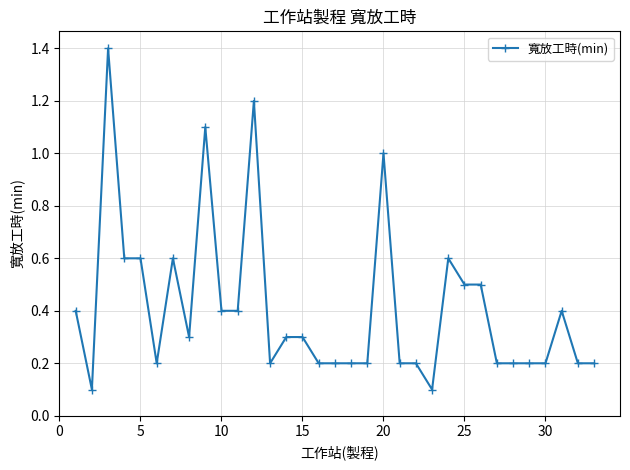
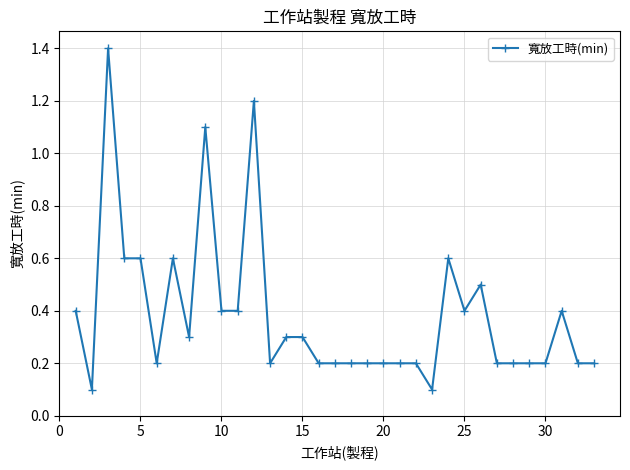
  {
    "5": 0.6,
    "10": 0.4,
    "15": 0.3,
-   "20": 1.0,
-   "25": 0.5,
+   "20": 0.2,
+   "25": 0.4,
    "30": 0.2
  }
